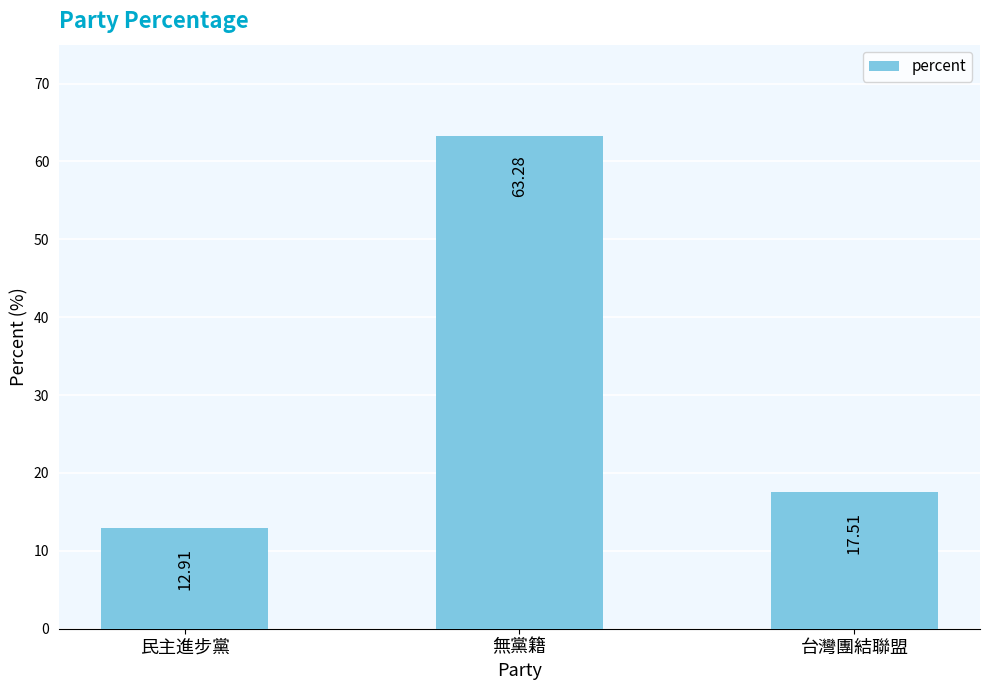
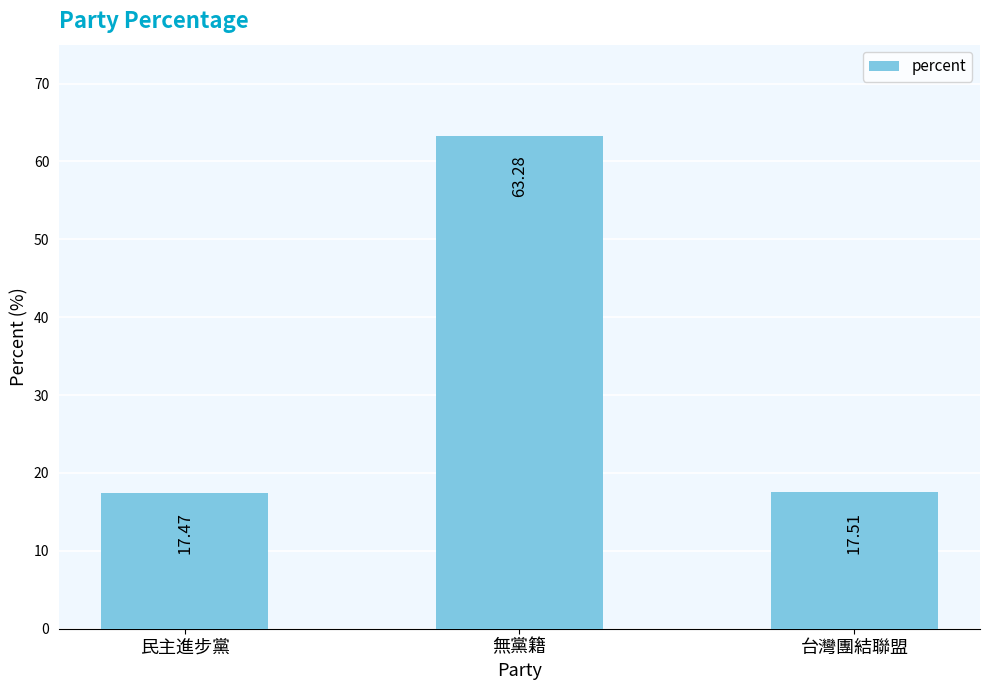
  {
-   "民主進步黨": 12.91,
+   "民主進步黨": 17.47,
    "無黨籍": 63.28,
    "台灣團結聯盟": 17.51
  }
